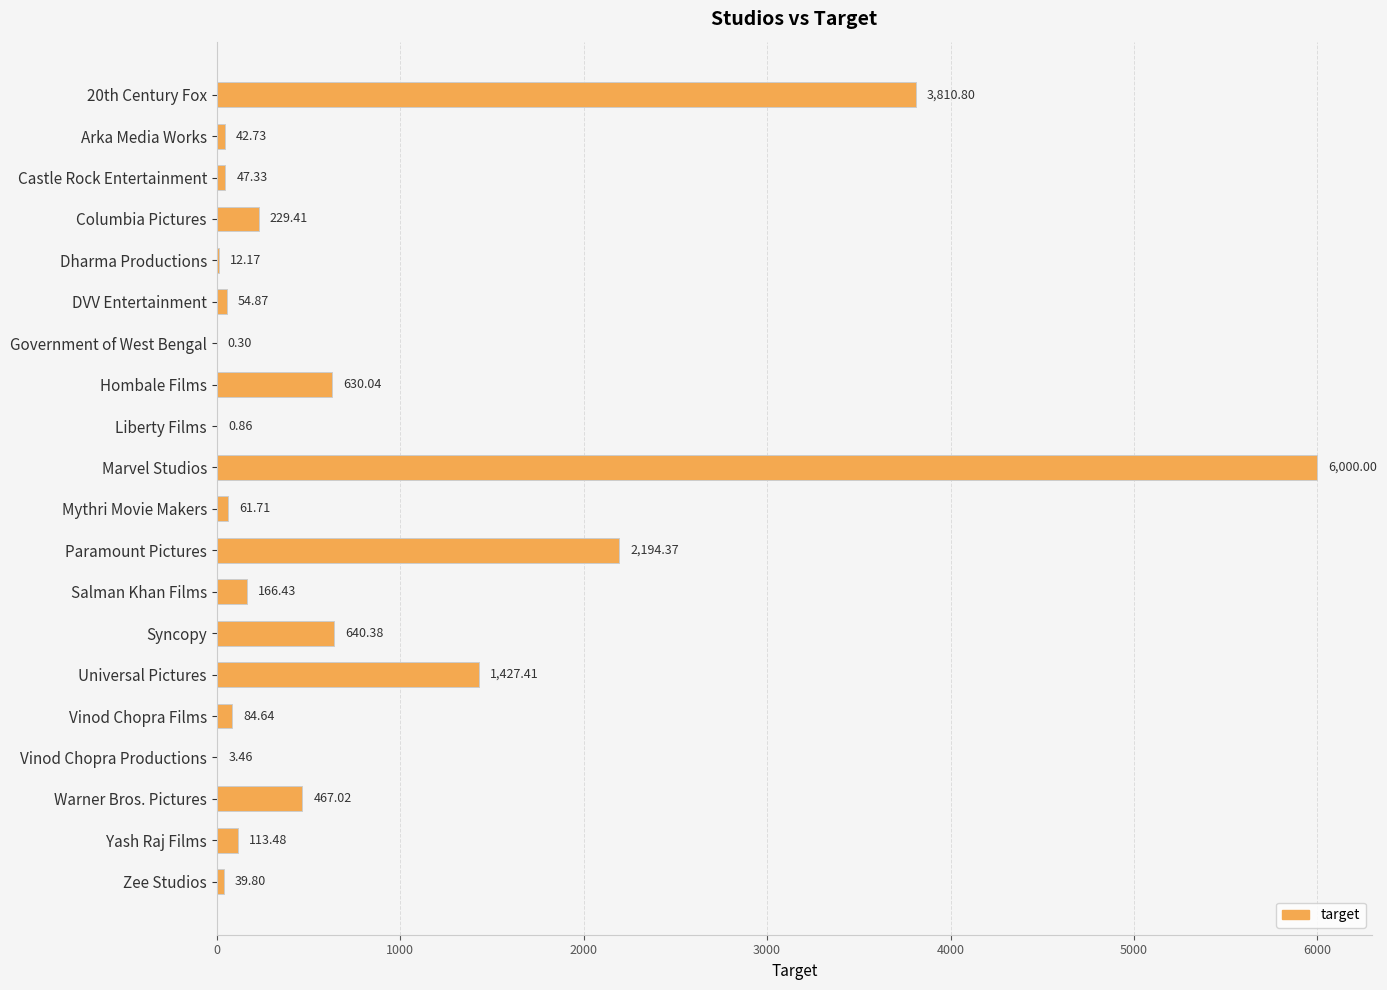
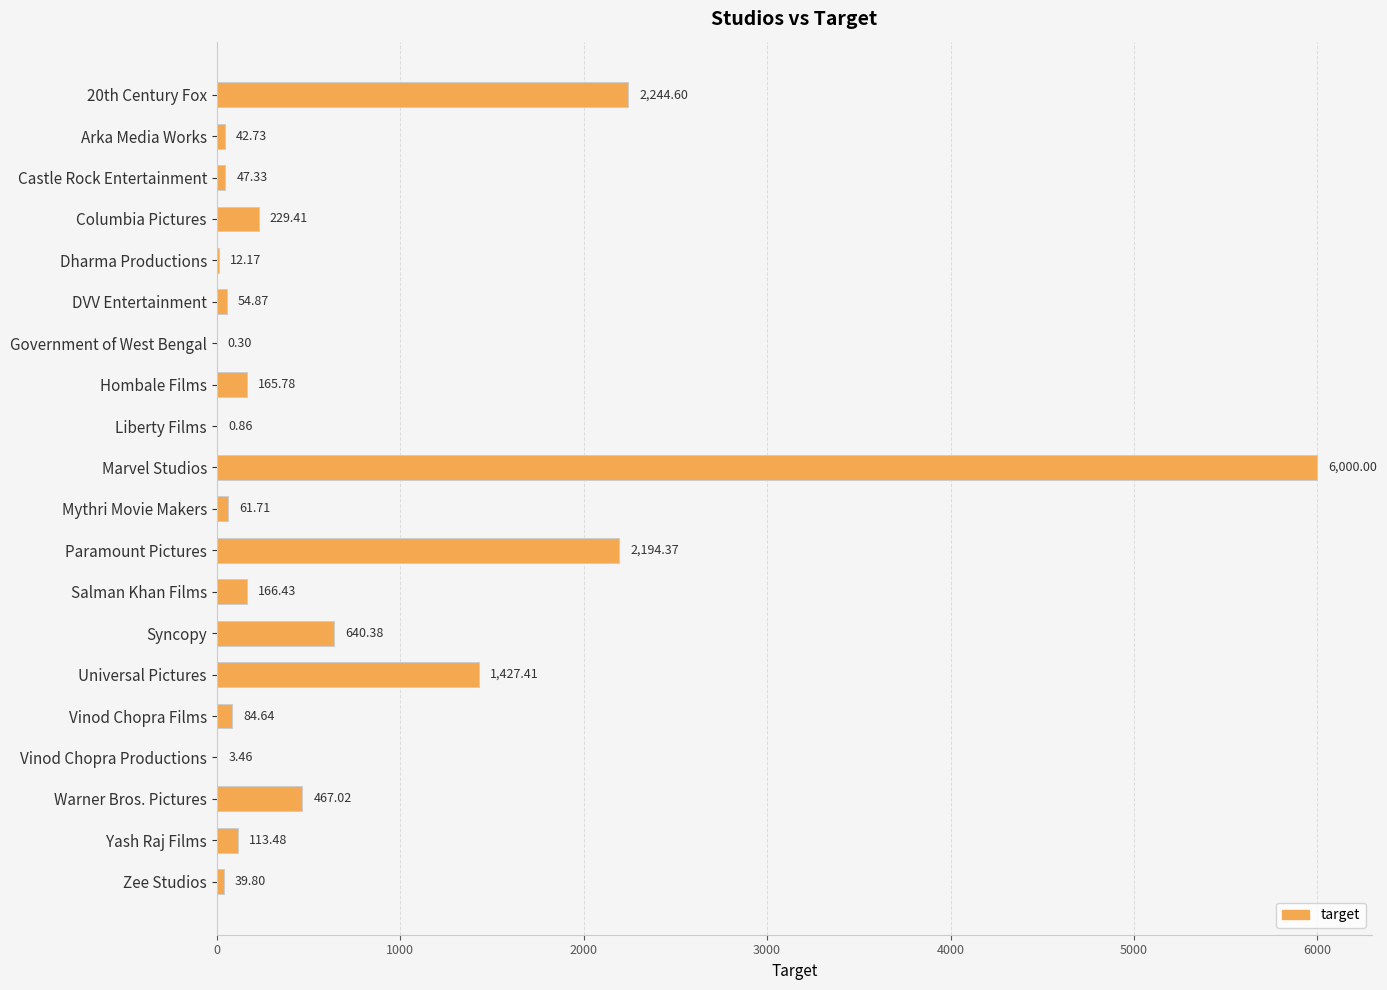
  {
-   "20th Century Fox": "3,810.80",
+   "20th Century Fox": "2,244.60",
    "Arka Media Works": "42.73",
    "Castle Rock Entertainment": "47.33",
    "Columbia Pictures": "229.41",
    "Dharma Productions": "12.17",
    "DVV Entertainment": "54.87",
    "Government of West Bengal": "0.30",
-   "Hombale Films": "630.04",
+   "Hombale Films": "165.78",
    "Liberty Films": "0.86",
    "Marvel Studios": "6,000.00",
    "Mythri Movie Makers": "61.71",
    "Paramount Pictures": "2,194.37",
    "Salman Khan Films": "166.43",
    "Syncopy": "640.38",
    "Universal Pictures": "1,427.41",
    "Vinod Chopra Films": "84.64",
    "Vinod Chopra Productions": "3.46",
    "Warner Bros. Pictures": "467.02",
    "Yash Raj Films": "113.48",
    "Zee Studios": "39.80"
  }
